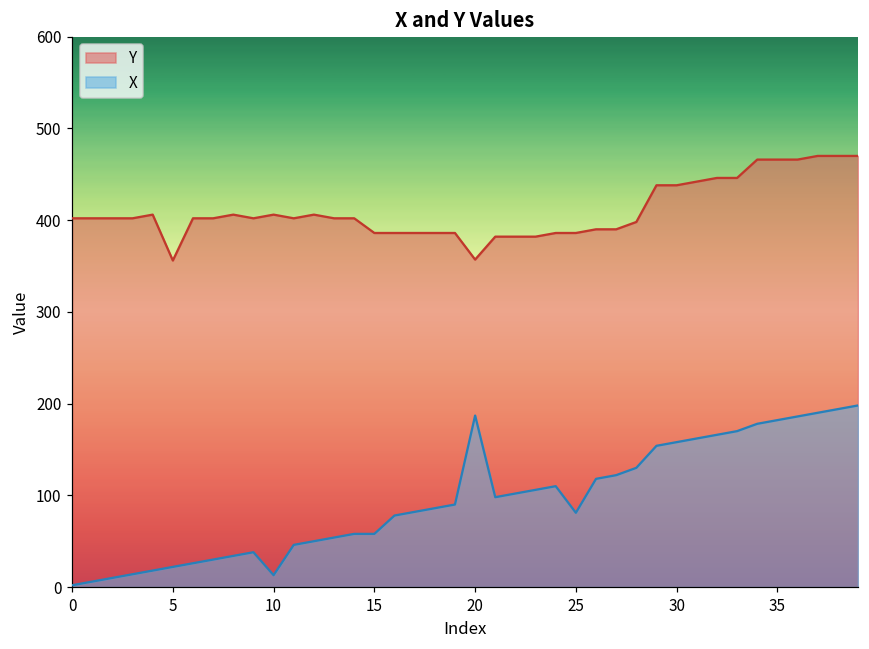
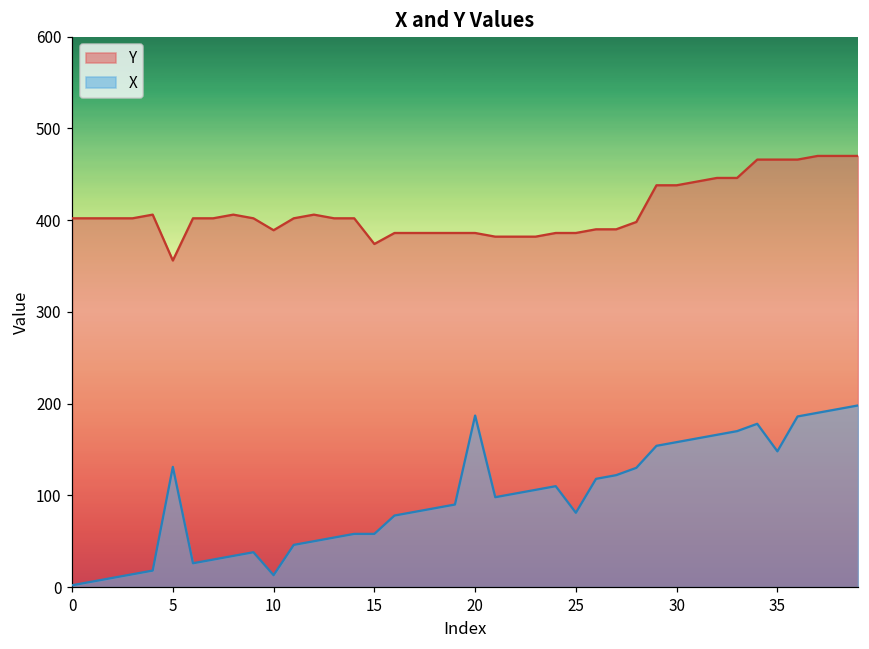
  {
    "Y": {
      "0": 400,
      "5": 360,
-     "10": 410,
-     "15": 390,
-     "20": 360,
+     "10": 390,
+     "15": 370,
+     "20": 390,
      "25": 390,
      "30": 440,
      "35": 470
    },
    "X": {
      "0": 0,
-     "5": 20,
+     "5": 130,
      "10": 10,
      "15": 60,
      "20": 190,
      "25": 80,
      "30": 160,
-     "35": 180
+     "35": 150
    }
  }
